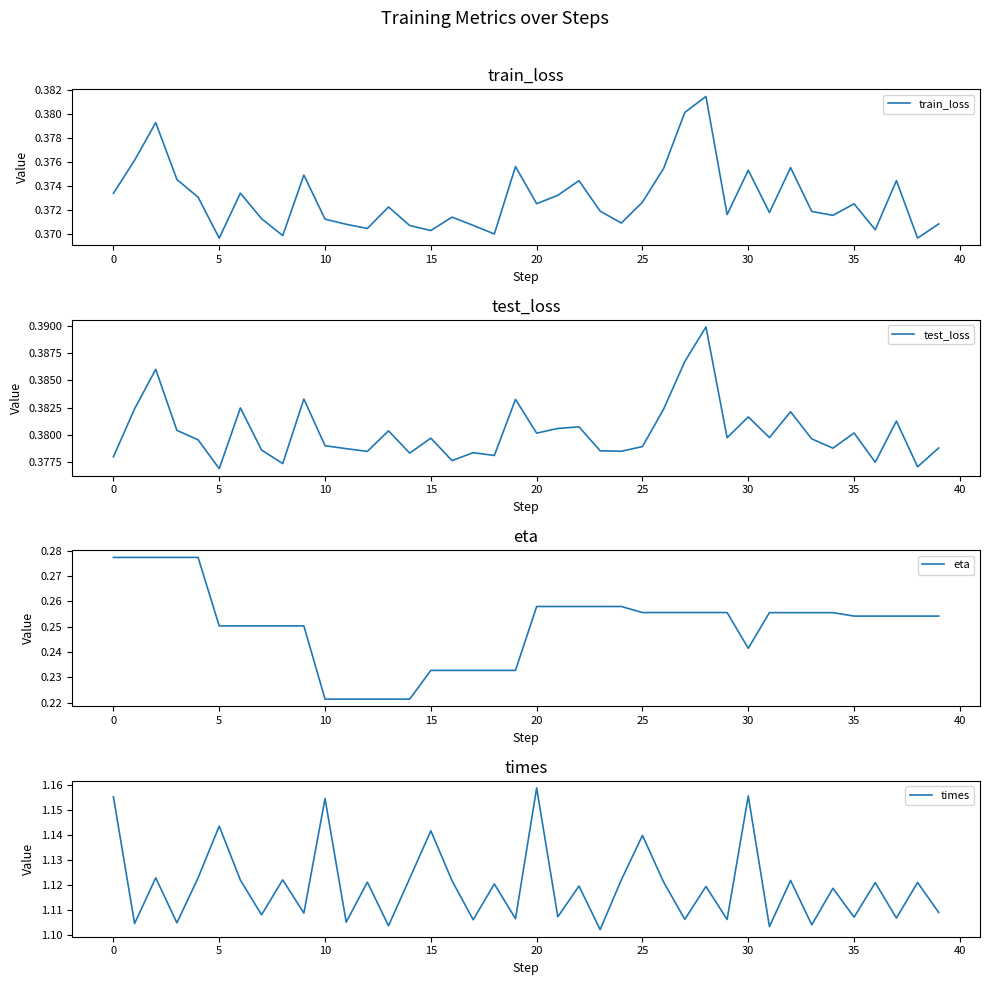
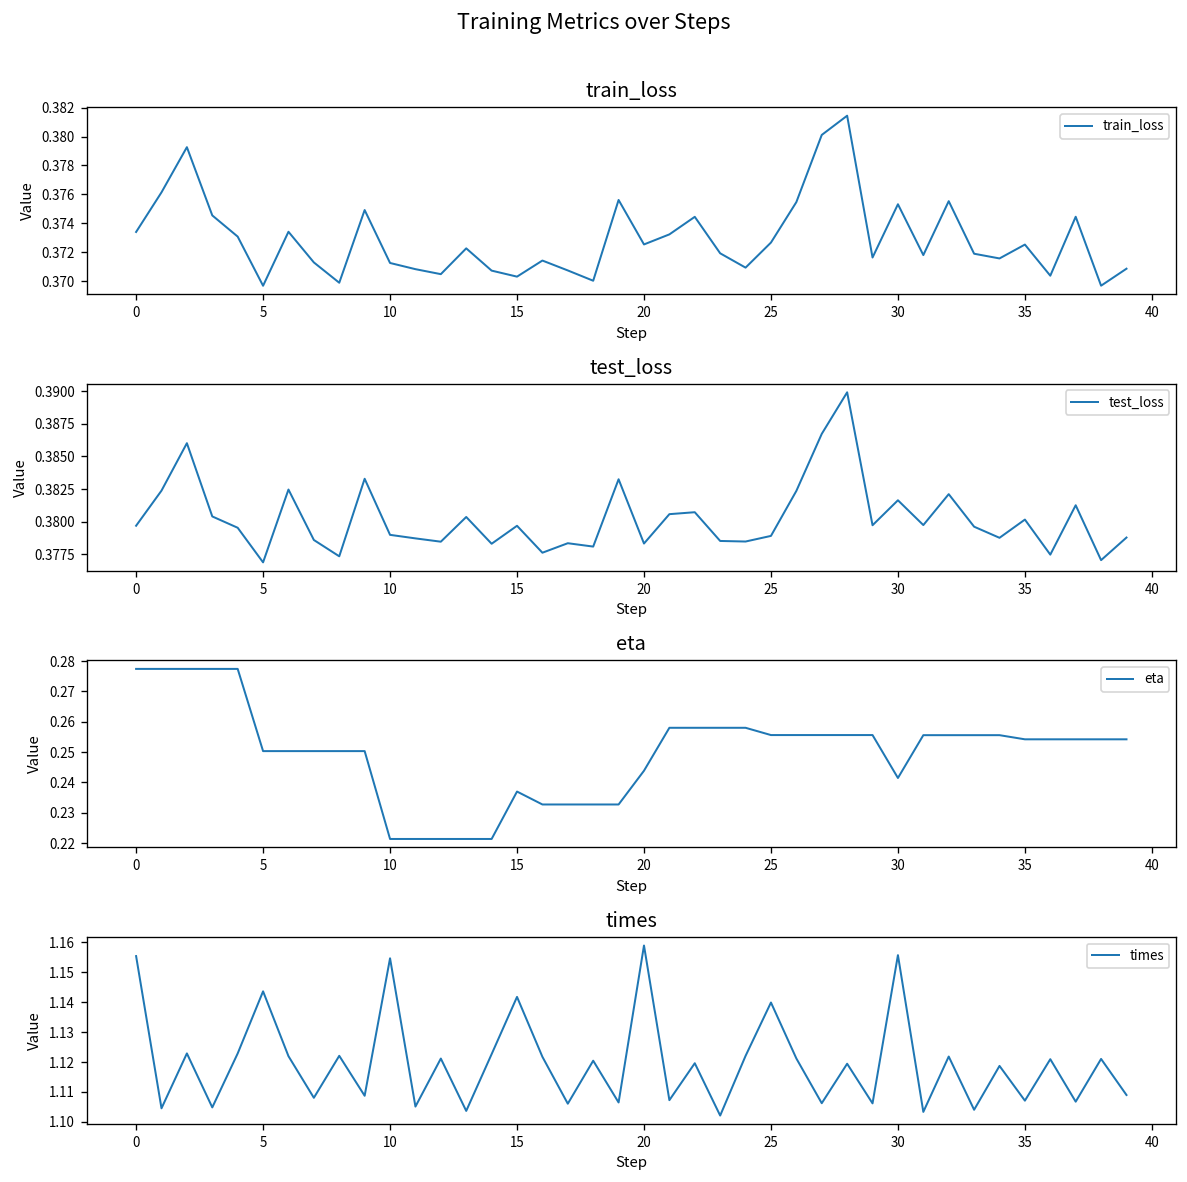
  {
    "train_loss": {
      "0": 0.3734,
      "5": 0.3697,
      "10": 0.3712,
      "15": 0.3703,
      "20": 0.3725,
      "25": 0.3727,
      "30": 0.3753,
      "35": 0.3725
    },
    "test_loss": {
-     "0": 0.3780,
+     "0": 0.3797,
      "5": 0.3769,
      "10": 0.3790,
      "15": 0.3797,
-     "20": 0.3802,
+     "20": 0.3783,
      "25": 0.3789,
      "30": 0.3816,
      "35": 0.3802
    },
    "eta": {
      "0": 0.277,
      "5": 0.250,
      "10": 0.221,
-     "15": 0.233,
-     "20": 0.258,
+     "15": 0.237,
+     "20": 0.244,
      "25": 0.256,
      "30": 0.241,
      "35": 0.254
    },
    "times": {
      "0": 1.155,
      "5": 1.144,
      "10": 1.155,
      "15": 1.142,
      "20": 1.159,
      "25": 1.140,
      "30": 1.156,
      "35": 1.107
    }
  }
